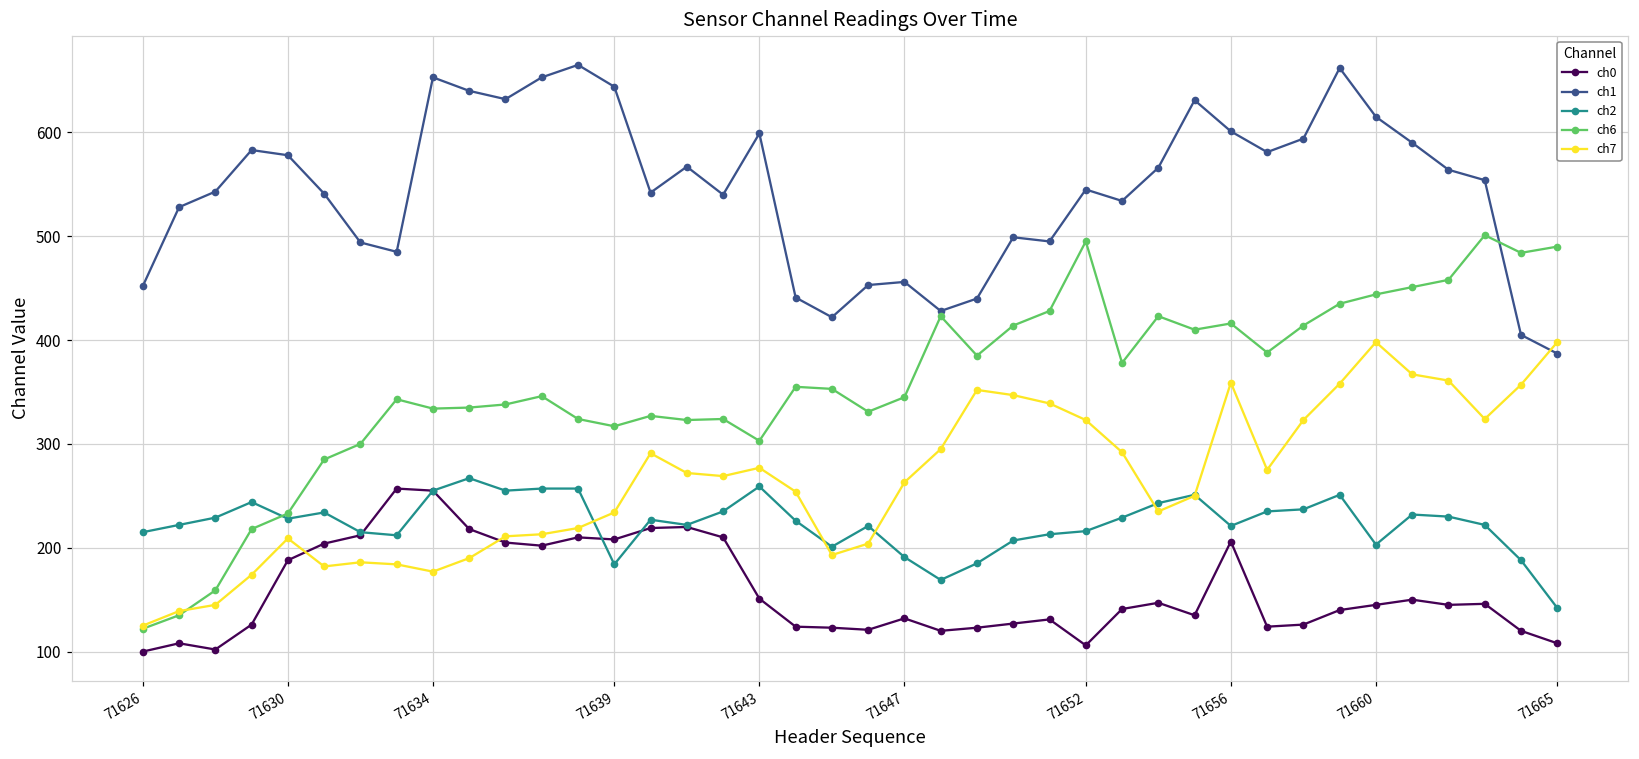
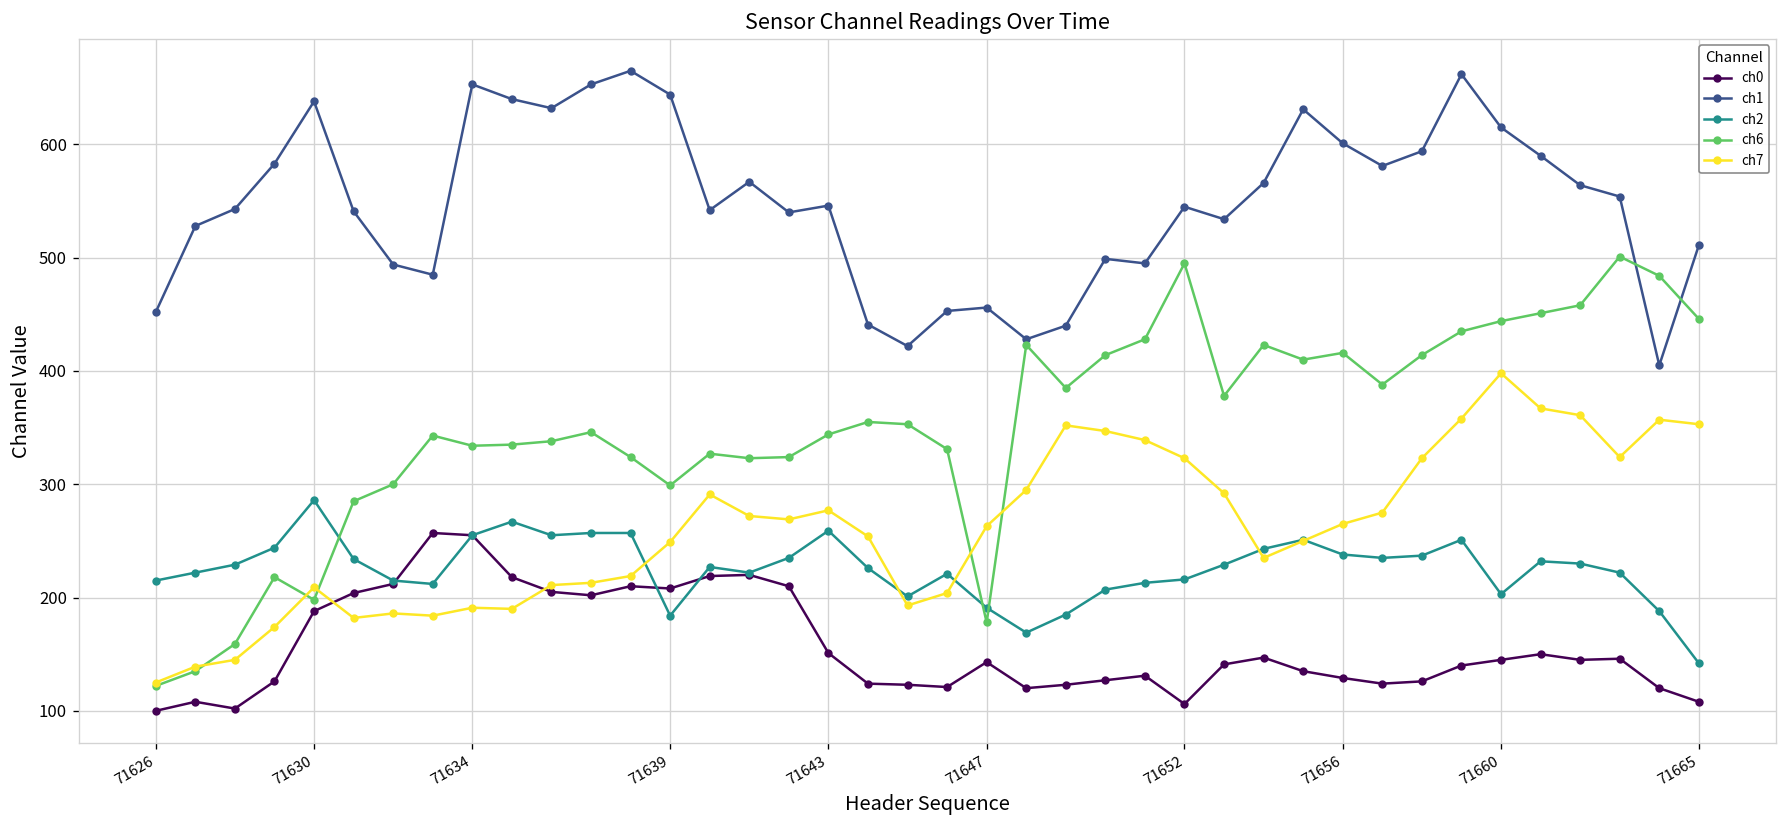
  {
    "ch0": {
      "71626": 100,
      "71630": 190,
      "71639": 210,
      "71643": 150,
-     "71647": 130,
+     "71647": 140,
      "71652": 110,
-     "71656": 210,
+     "71656": 130,
      "71660": 150,
      "71665": 110
    },
    "ch1": {
      "71626": 450,
-     "71630": 580,
+     "71630": 640,
      "71634": 650,
      "71639": 640,
-     "71643": 600,
+     "71643": 550,
      "71647": 460,
      "71652": 550,
      "71656": 600,
      "71660": 620,
-     "71665": 390
+     "71665": 510
    },
    "ch2": {
      "71626": 220,
-     "71630": 230,
+     "71630": 290,
      "71639": 180,
      "71643": 260,
      "71647": 190,
      "71652": 220,
-     "71656": 220,
+     "71656": 240,
      "71660": 200,
      "71665": 140
    },
    "ch6": {
      "71626": 120,
-     "71630": 230,
+     "71630": 200,
      "71634": 330,
-     "71639": 320,
-     "71643": 300,
-     "71647": 350,
+     "71639": 300,
+     "71643": 340,
+     "71647": 180,
      "71652": 500,
      "71656": 420,
      "71660": 440,
-     "71665": 490
+     "71665": 450
    },
    "ch7": {
      "71626": 130,
      "71630": 210,
-     "71634": 180,
-     "71639": 230,
+     "71634": 190,
+     "71639": 250,
      "71643": 280,
      "71647": 260,
      "71652": 320,
-     "71656": 360,
+     "71656": 270,
      "71660": 400,
-     "71665": 400
+     "71665": 350
    }
  }
